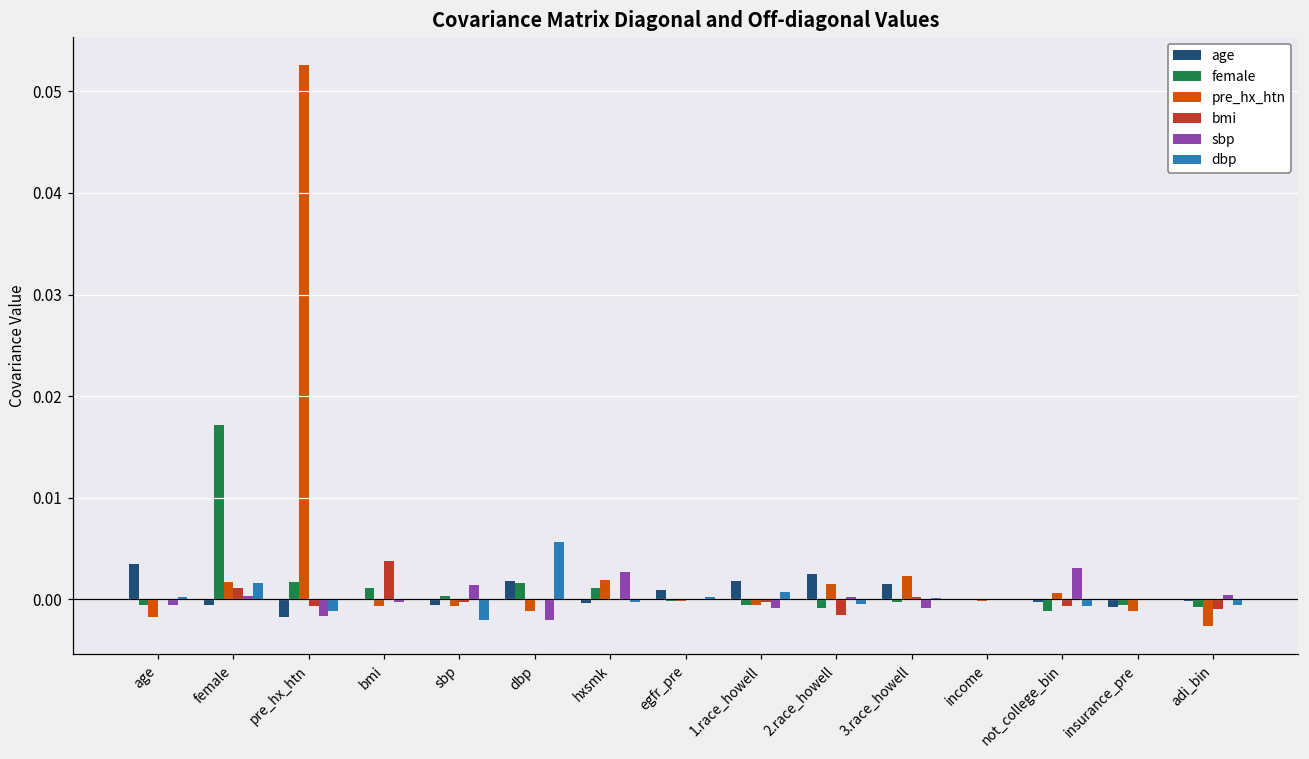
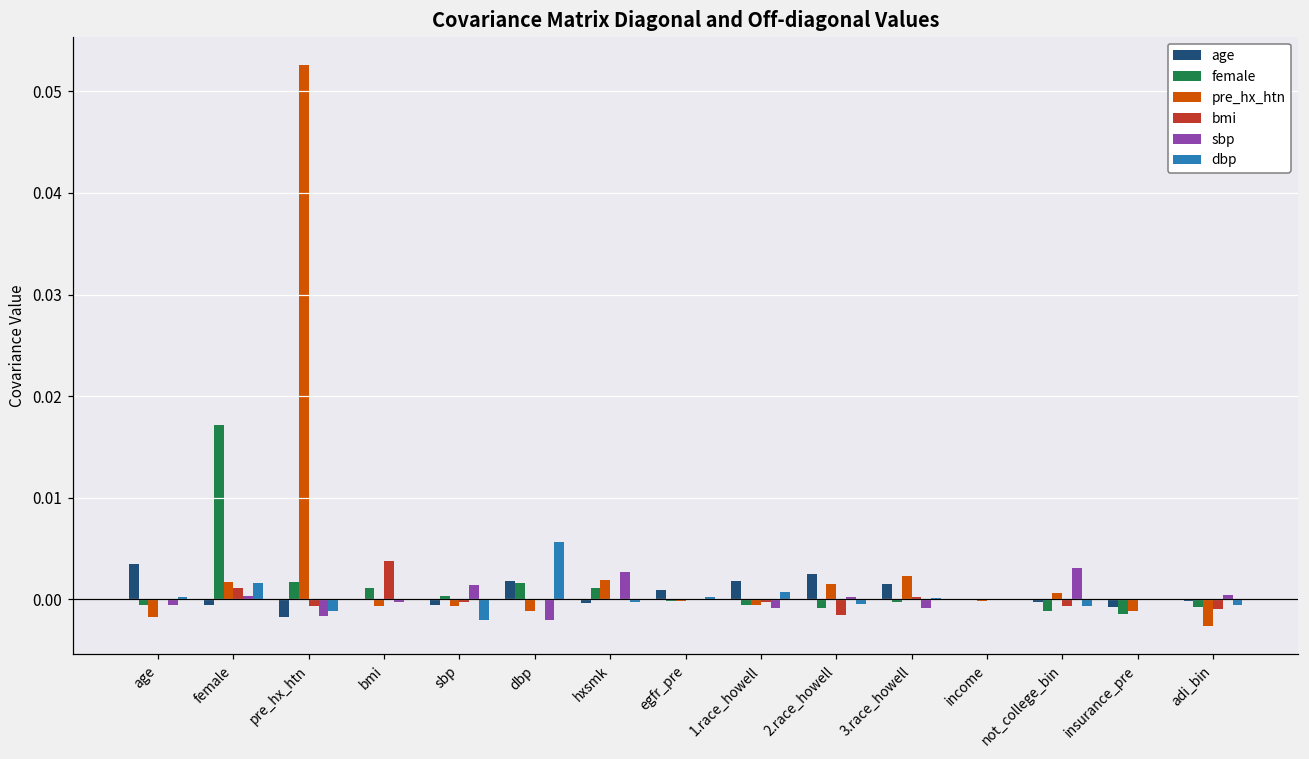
  {
    "age": {
      "age": 0.003,
      "female": -0.001,
      "pre_hx_htn": -0.002,
      "sbp": -0.001,
      "dbp": 0.002,
      "hxsmk": 0.000,
      "egfr_pre": 0.001,
      "1.race_howell": 0.002,
      "2.race_howell": 0.002,
      "3.race_howell": 0.001,
      "not_college_bin": 0.000,
      "insurance_pre": -0.001
    },
    "female": {
      "age": -0.001,
      "female": 0.017,
      "pre_hx_htn": 0.002,
      "bmi": 0.001,
      "sbp": 0.000,
      "dbp": 0.002,
      "hxsmk": 0.001,
      "1.race_howell": -0.001,
      "2.race_howell": -0.001,
      "3.race_howell": 0.000,
      "not_college_bin": -0.001,
-     "insurance_pre": -0.0006,
+     "insurance_pre": -0.0015,
      "adi_bin": -0.001
    },
    "sbp": {
      "age": -0.001,
      "female": 0.000,
      "pre_hx_htn": -0.002,
      "sbp": 0.001,
      "dbp": -0.002,
      "hxsmk": 0.003,
      "1.race_howell": -0.001,
      "3.race_howell": -0.001,
      "not_college_bin": 0.003,
      "adi_bin": 0.000
    },
    "dbp": {
      "female": 0.002,
      "pre_hx_htn": -0.001,
      "sbp": -0.002,
      "dbp": 0.006,
      "hxsmk": 0.000,
      "1.race_howell": 0.001,
      "2.race_howell": -0.001,
      "not_college_bin": -0.001,
      "adi_bin": -0.001
    }
  }
